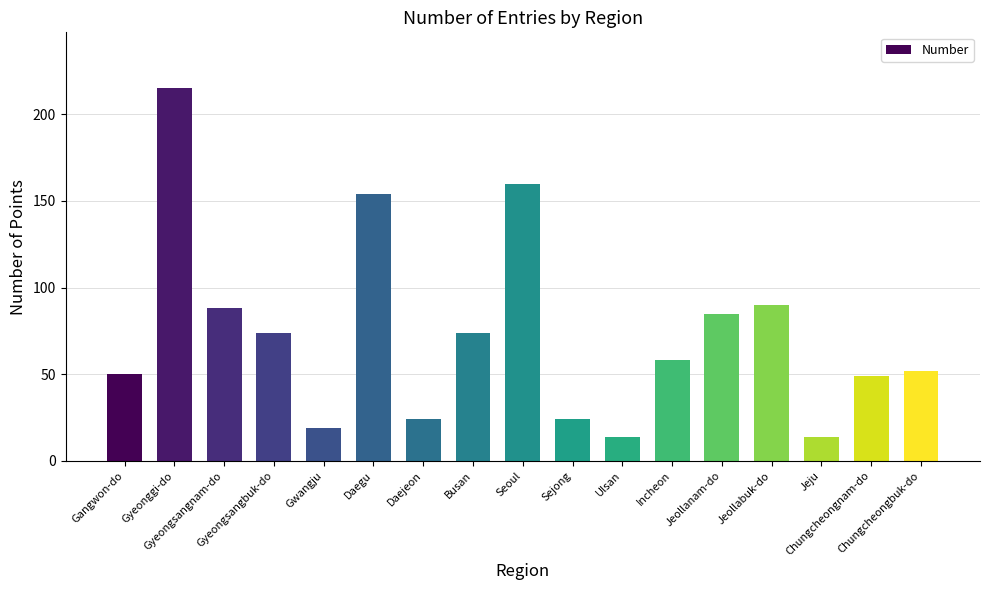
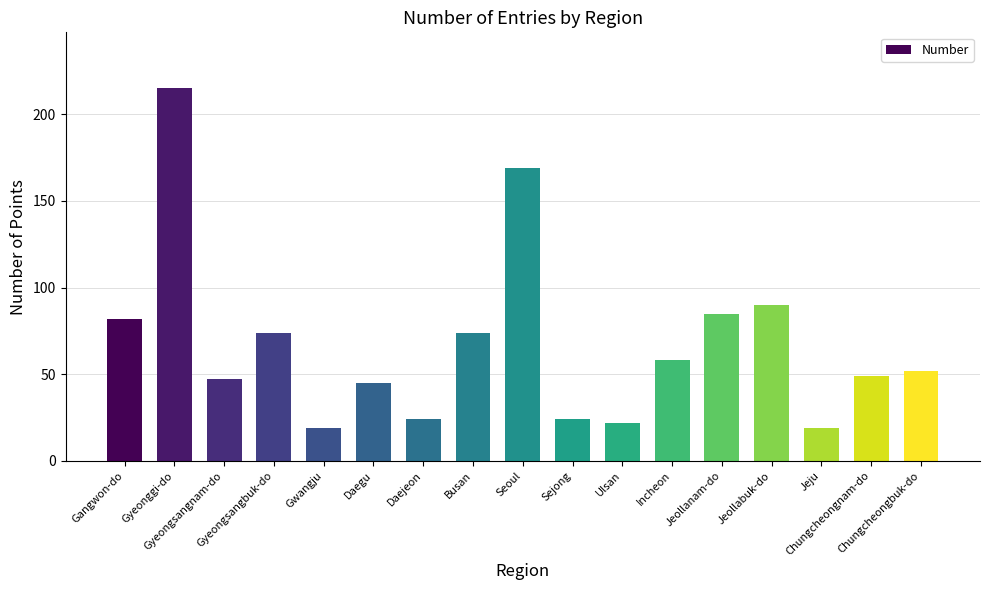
  {
-   "Gangwon-do": 50,
+   "Gangwon-do": 82,
    "Gyeonggi-do": 215,
-   "Gyeongsangnam-do": 88,
+   "Gyeongsangnam-do": 47,
    "Gyeongsangbuk-do": 74,
    "Gwangju": 19,
-   "Daegu": 154,
+   "Daegu": 45,
    "Daejeon": 24,
    "Busan": 74,
-   "Seoul": 160,
+   "Seoul": 169,
    "Sejong": 24,
-   "Ulsan": 14,
+   "Ulsan": 22,
    "Incheon": 58,
    "Jeollanam-do": 85,
    "Jeollabuk-do": 90,
-   "Jeju": 14,
+   "Jeju": 19,
    "Chungcheongnam-do": 49,
    "Chungcheongbuk-do": 52
  }
